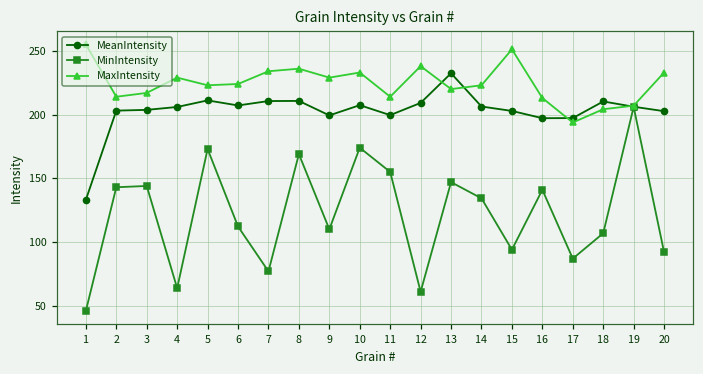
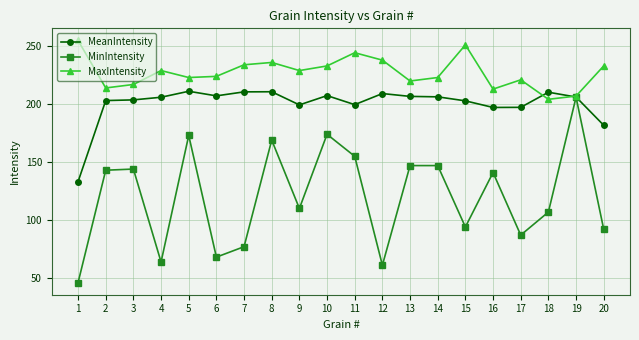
  {
    "MeanIntensity": {
      "1": 133,
      "2": 203,
      "3": 204,
      "4": 206,
      "5": 211,
      "6": 207,
      "7": 211,
      "8": 211,
      "9": 199,
      "10": 207,
      "11": 200,
      "12": 209,
-     "13": 232,
+     "13": 207,
      "14": 206,
      "15": 203,
      "16": 197,
      "17": 197,
      "18": 210,
-     "20": 203
+     "20": 182
    },
    "MinIntensity": {
      "1": 46,
      "2": 143,
      "3": 144,
      "4": 64,
      "5": 173,
-     "6": 112,
+     "6": 68,
      "7": 77,
      "8": 169,
      "9": 110,
      "10": 174,
      "11": 155,
      "12": 61,
      "13": 147,
-     "14": 134,
+     "14": 147,
      "15": 94,
      "16": 141,
      "17": 87,
      "18": 107,
      "20": 92
    },
    "MaxIntensity": {
      "2": 214,
      "3": 217,
      "4": 229,
      "5": 223,
      "6": 224,
      "7": 234,
      "8": 236,
      "9": 229,
      "10": 233,
-     "11": 214,
+     "11": 244,
      "12": 238,
      "13": 220,
      "14": 223,
      "15": 251,
      "16": 213,
-     "17": 194,
+     "17": 221,
      "18": 204,
      "20": 233
    }
  }
